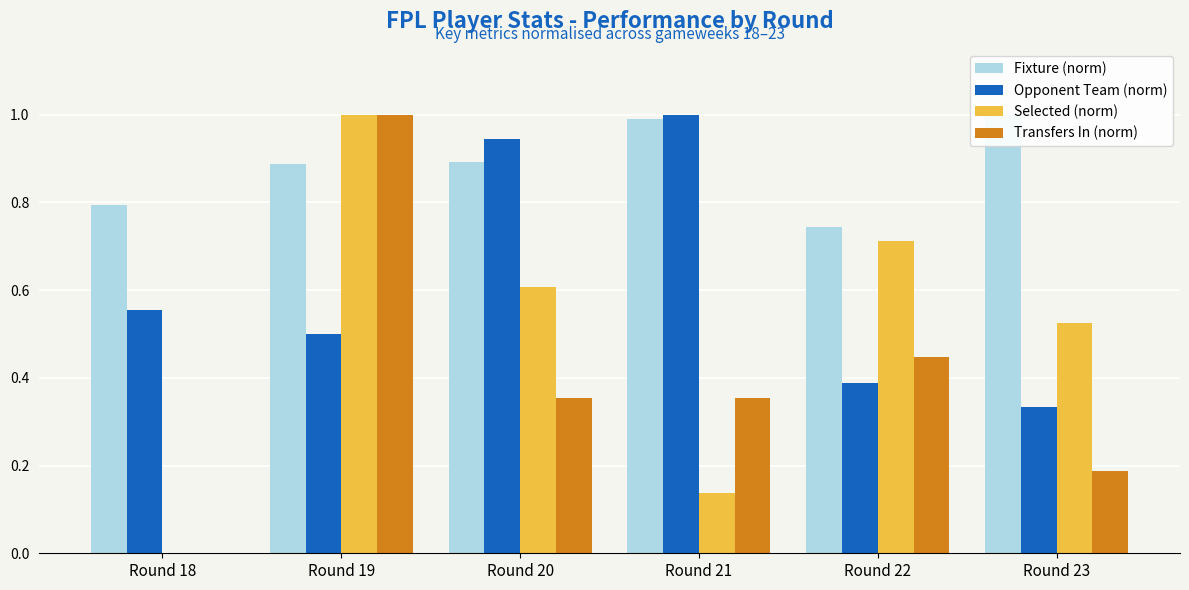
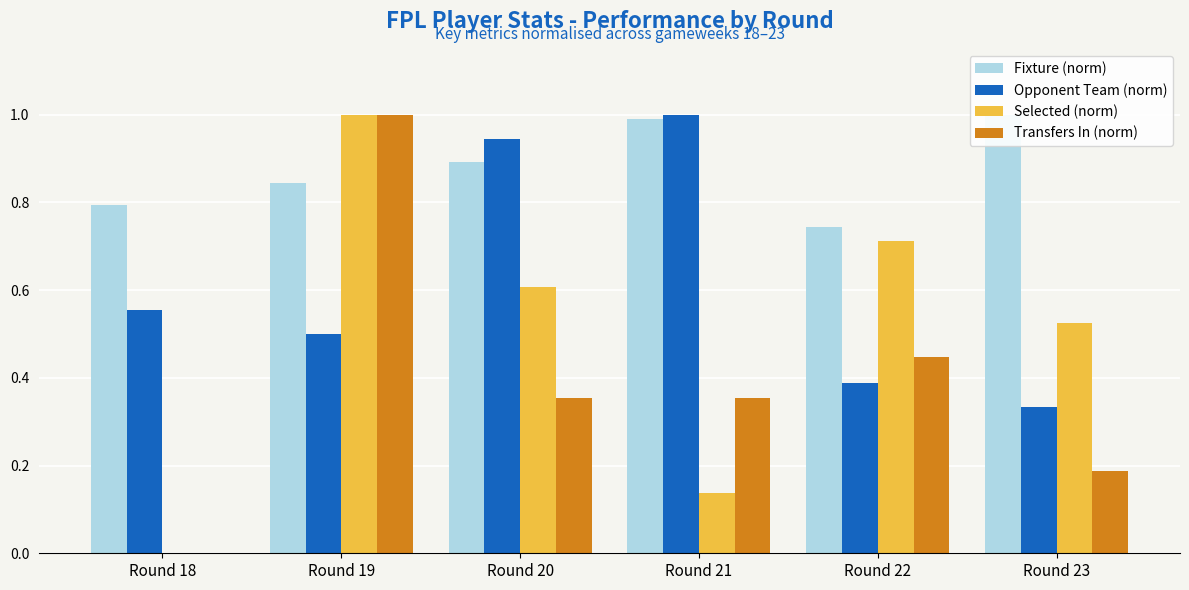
  {
    "Fixture (norm)": {
      "Round 18": 0.79,
-     "Round 19": 0.89,
+     "Round 19": 0.84,
      "Round 20": 0.89,
      "Round 21": 0.99,
      "Round 22": 0.74
    },
    "Opponent Team (norm)": {
      "Round 18": 0.56,
      "Round 19": 0.50,
      "Round 20": 0.94,
      "Round 21": 1.00,
      "Round 22": 0.39,
      "Round 23": 0.33
    },
    "Selected (norm)": {
      "Round 18": 0.00,
      "Round 19": 1.00,
      "Round 20": 0.61,
      "Round 21": 0.14,
      "Round 22": 0.71,
      "Round 23": 0.53
    },
    "Transfers In (norm)": {
      "Round 18": 0.00,
      "Round 19": 1.00,
      "Round 20": 0.35,
      "Round 21": 0.35,
      "Round 22": 0.45,
      "Round 23": 0.19
    }
  }
